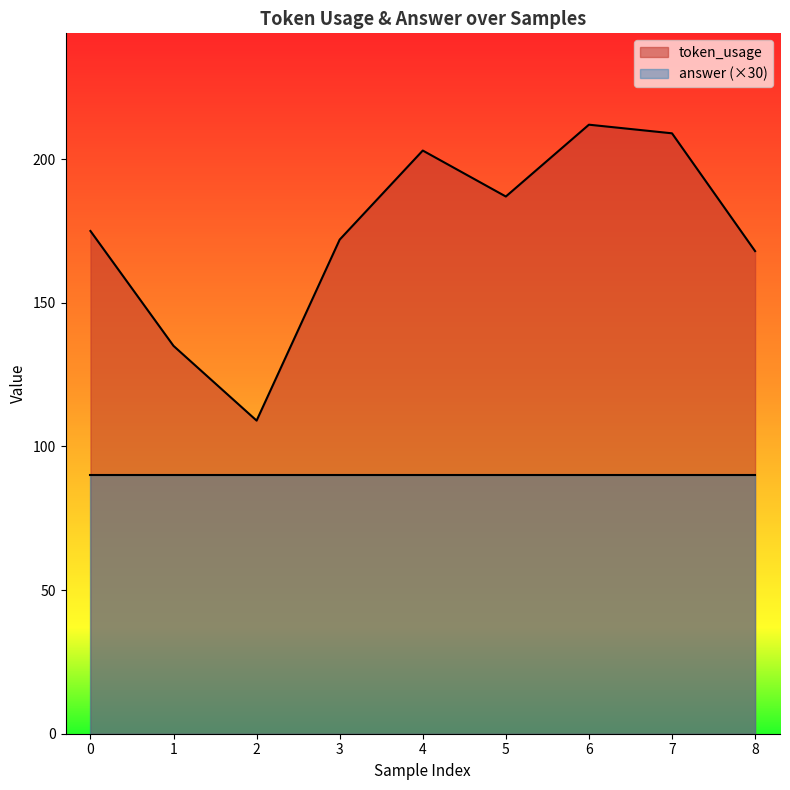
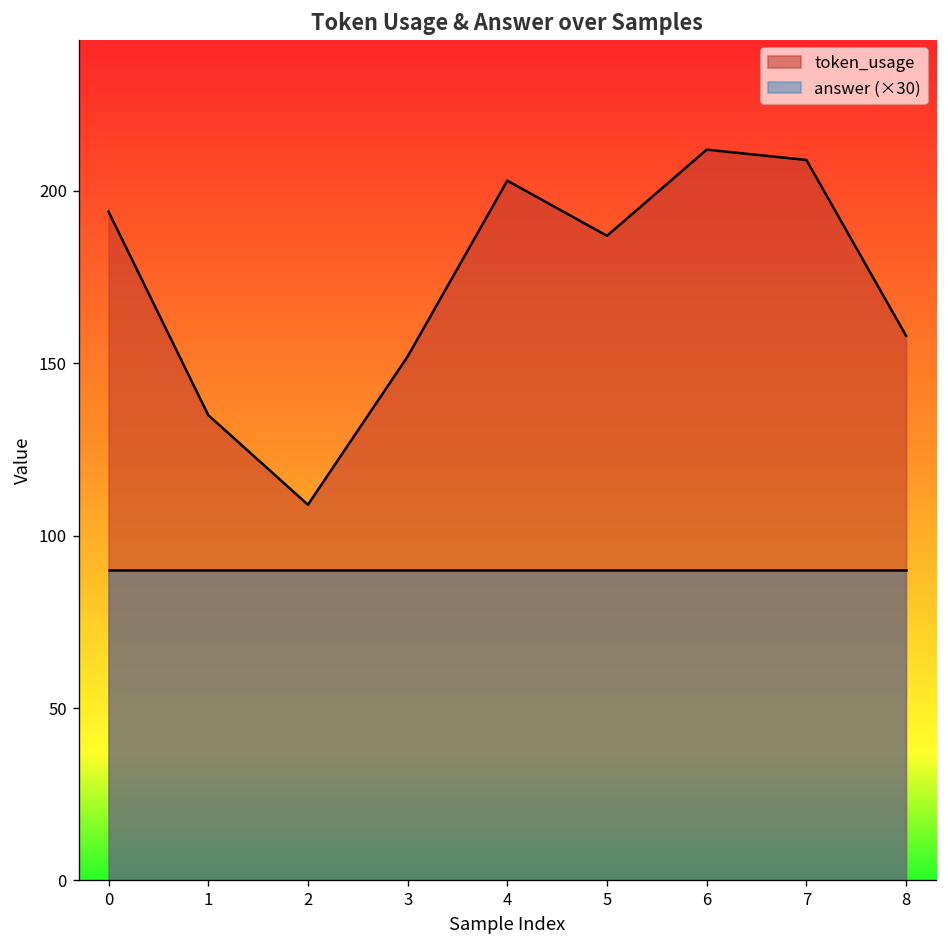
  {
    "token_usage": {
-     "0": 175,
+     "0": 194,
      "1": 135,
      "2": 109,
-     "3": 172,
+     "3": 152,
      "4": 203,
      "5": 187,
      "6": 212,
      "7": 209,
-     "8": 168
+     "8": 158
    },
    "answer (×30)": {
      "0": 90,
      "1": 90,
      "2": 90,
      "3": 90,
      "4": 90,
      "5": 90,
      "6": 90,
      "7": 90,
      "8": 90
    }
  }
